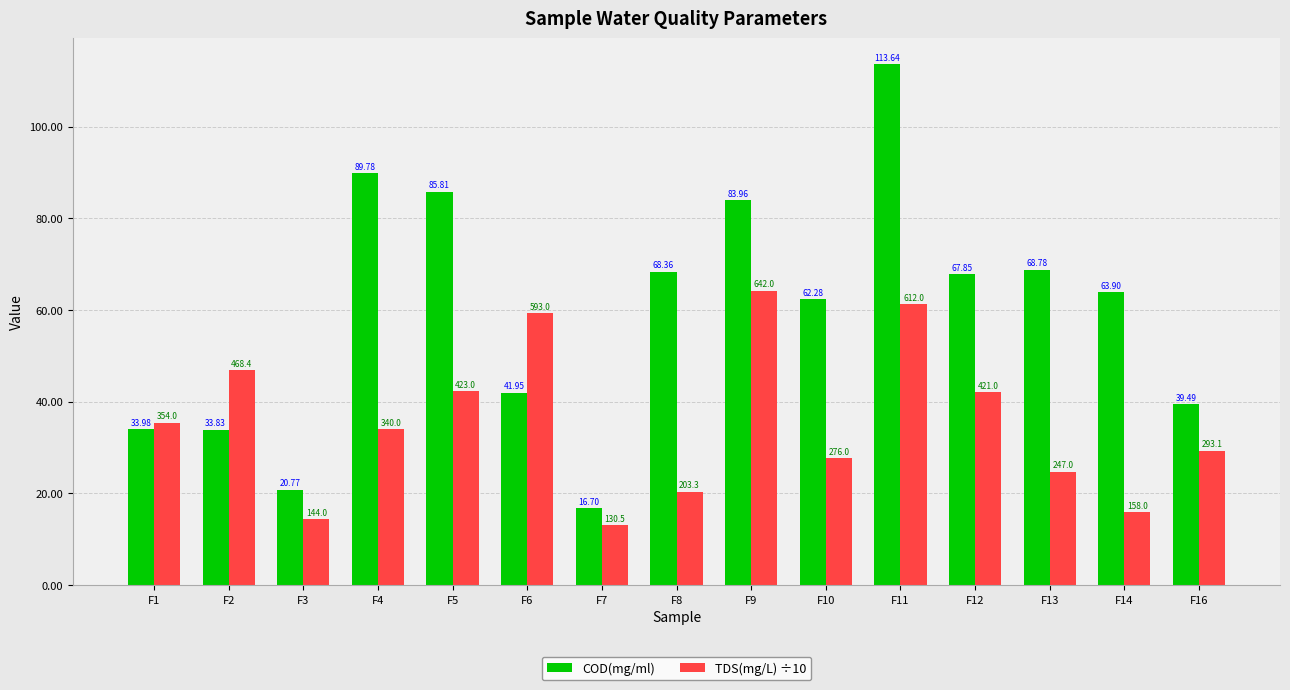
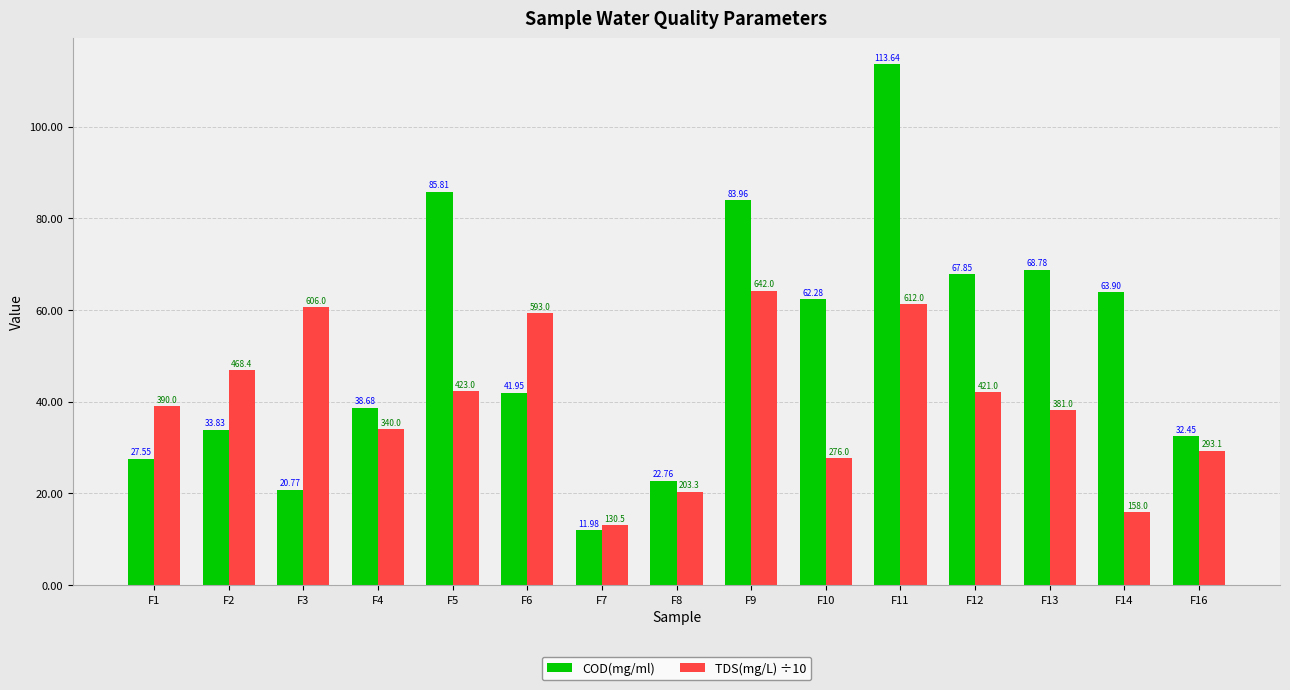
  {
    "COD(mg/ml)": {
-     "F1": 33.98,
+     "F1": 27.55,
      "F2": 33.83,
      "F3": 20.77,
-     "F4": 89.78,
+     "F4": 38.68,
      "F5": 85.81,
      "F6": 41.95,
-     "F7": 16.70,
-     "F8": 68.36,
+     "F7": 11.98,
+     "F8": 22.76,
      "F9": 83.96,
      "F10": 62.28,
      "F11": 113.64,
      "F12": 67.85,
      "F13": 68.78,
      "F14": 63.90,
-     "F16": 39.49
+     "F16": 32.45
    },
    "TDS(mg/L) ÷10": {
-     "F1": 354.0,
-     "F3": 144.0,
-     "F13": 247.0
+     "F1": 390.0,
+     "F3": 606.0,
+     "F13": 381.0
    }
  }
